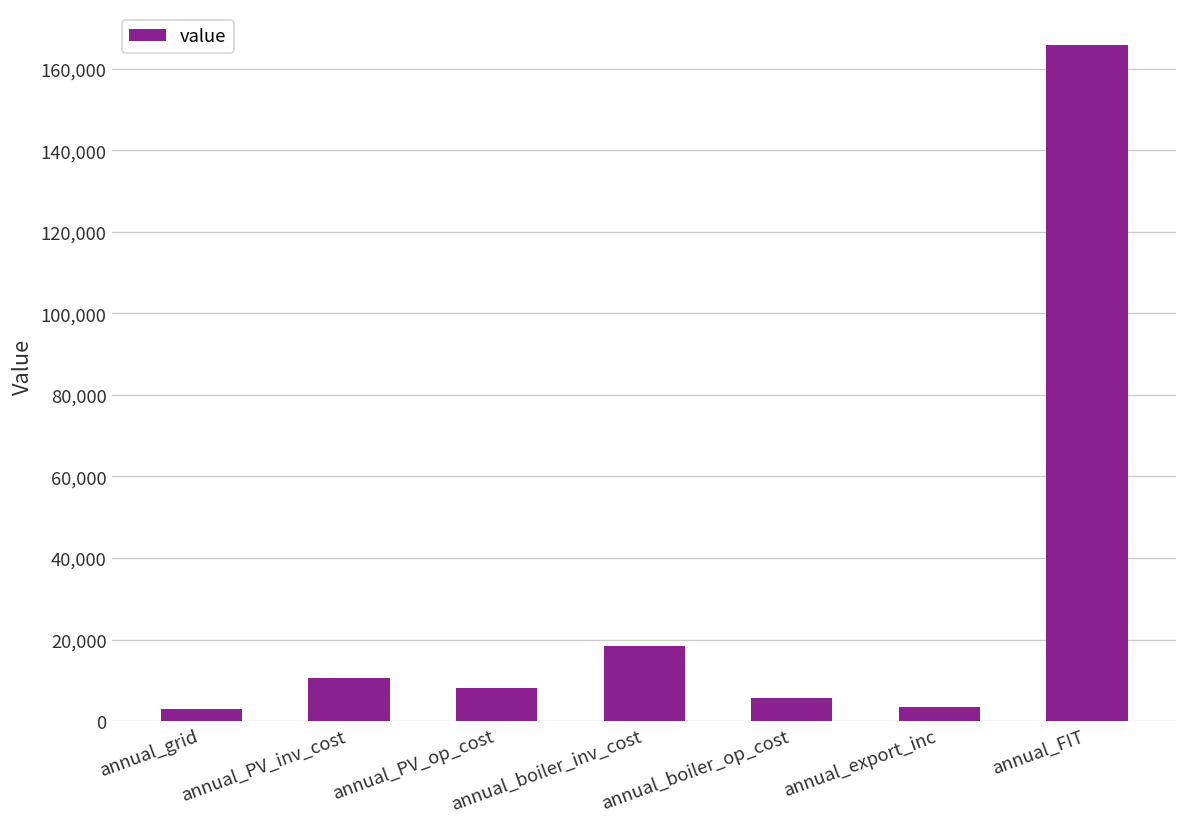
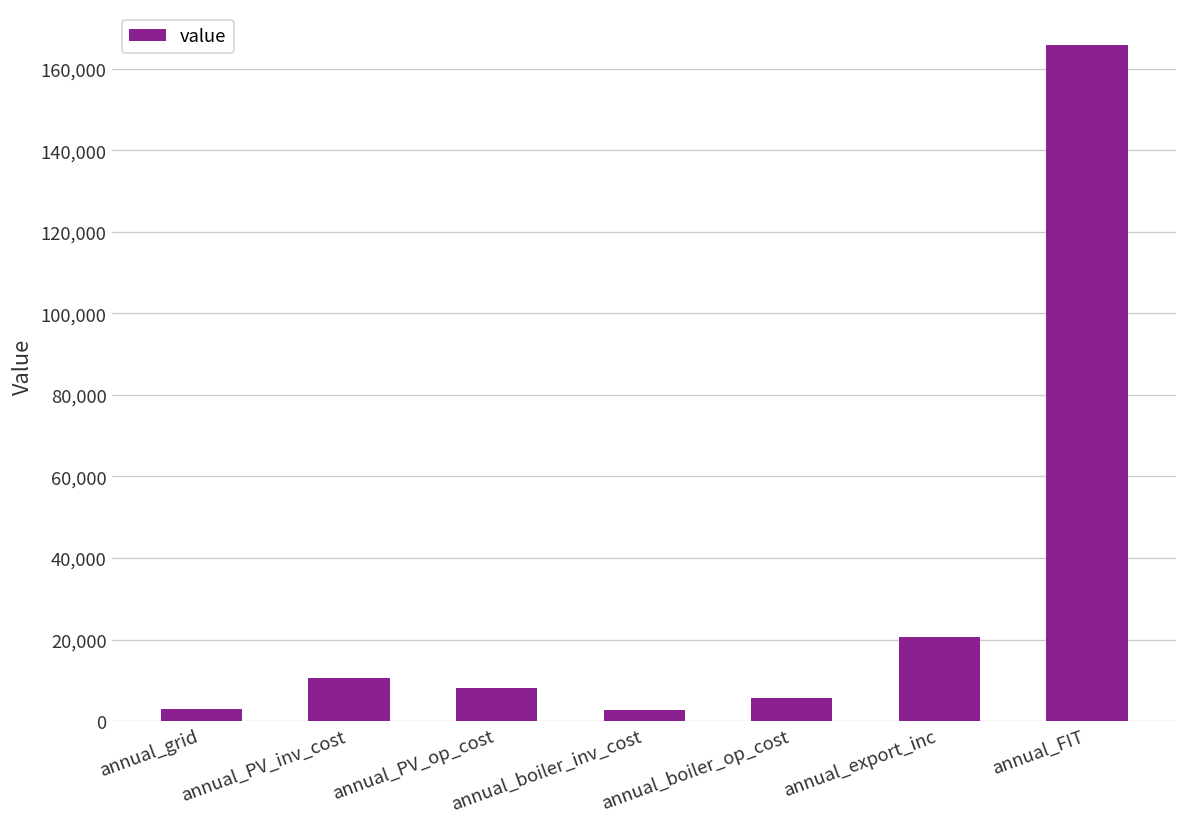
  {
    "annual_grid": "3,000",
    "annual_PV_inv_cost": "11,000",
    "annual_PV_op_cost": "8,000",
-   "annual_boiler_inv_cost": "18,000",
+   "annual_boiler_inv_cost": "3,000",
    "annual_boiler_op_cost": "6,000",
-   "annual_export_inc": "3,000",
+   "annual_export_inc": "21,000",
    "annual_FIT": "166,000"
  }
